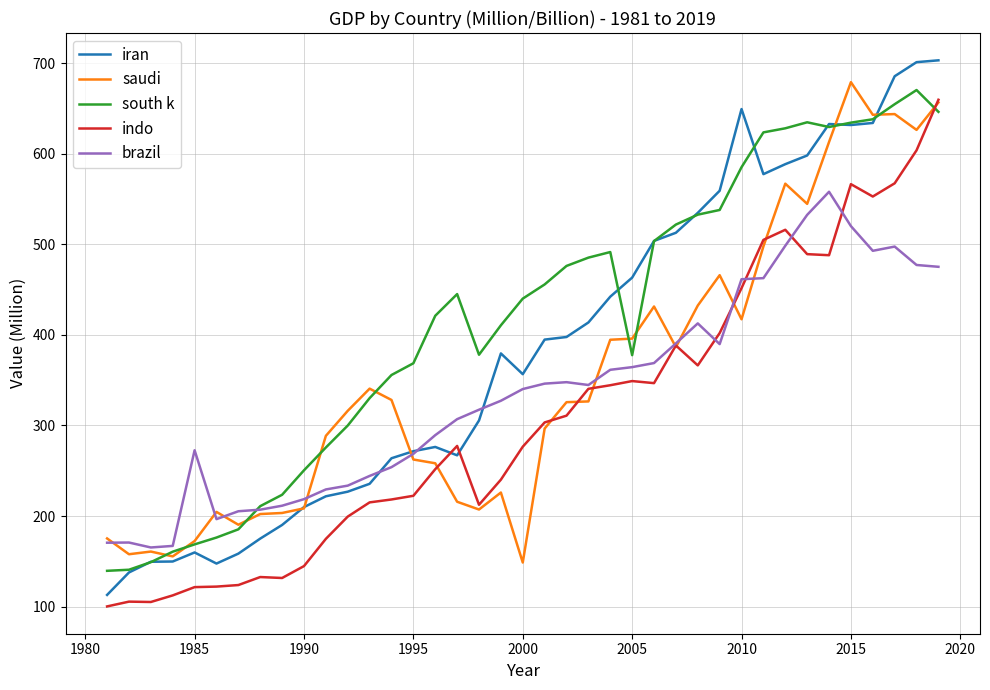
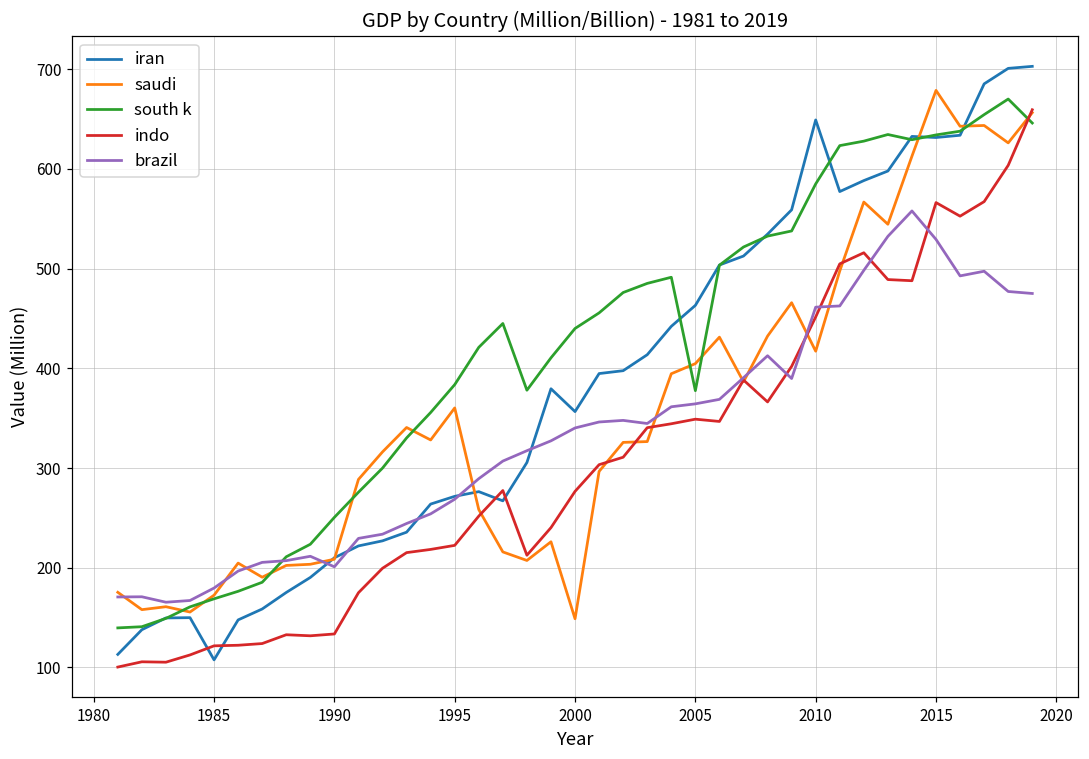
  {
    "iran": {
-     "1985": 160,
+     "1985": 110,
      "1995": 270,
      "2000": 360,
      "2005": 460,
      "2010": 650
    },
    "saudi": {
      "1985": 170,
-     "1995": 260,
+     "1995": 360,
      "2000": 150,
-     "2005": 396,
+     "2005": 405,
      "2010": 420,
      "2015": 680
    },
    "south k": {
      "1985": 170,
      "1990": 250,
-     "1995": 370,
+     "1995": 380,
      "2000": 440,
      "2005": 380,
      "2010": 590
    },
    "indo": {
      "1985": 120,
-     "1990": 140,
+     "1990": 130,
      "1995": 220,
      "2000": 280,
      "2005": 350,
      "2010": 450,
      "2015": 570
    },
    "brazil": {
-     "1985": 270,
-     "1990": 220,
+     "1985": 180,
+     "1990": 200,
      "1995": 270,
      "2000": 340,
      "2005": 360,
      "2010": 460,
-     "2015": 520
+     "2015": 530
    }
  }
